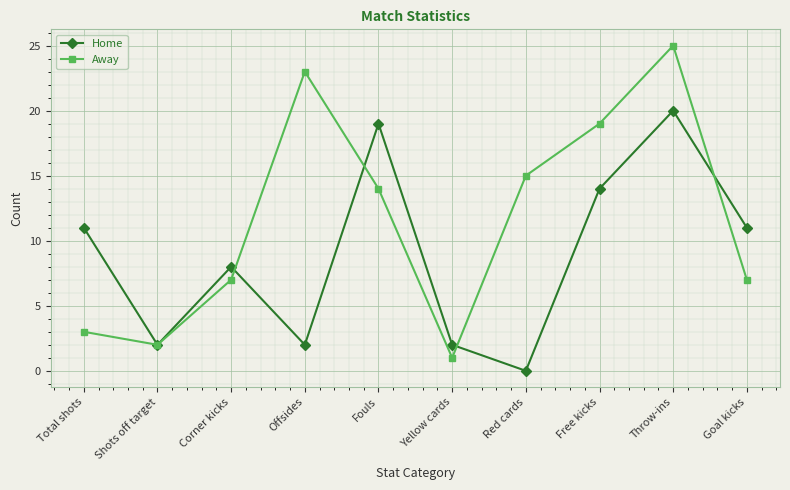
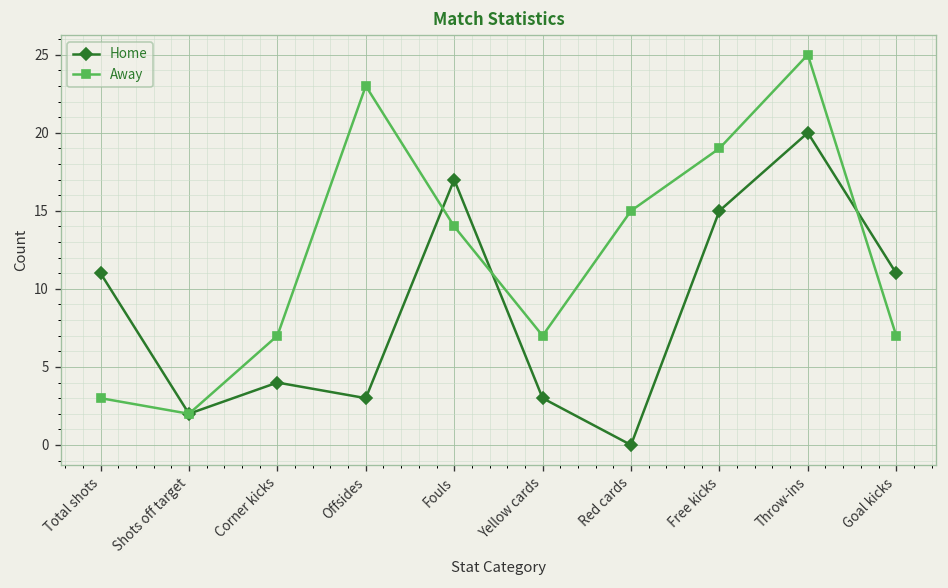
  {
    "Home": {
      "Total shots": 11,
-     "Corner kicks": 8,
-     "Offsides": 2,
-     "Fouls": 19,
-     "Yellow cards": 2,
+     "Corner kicks": 4,
+     "Offsides": 3,
+     "Fouls": 17,
+     "Yellow cards": 3,
      "Red cards": 0,
-     "Free kicks": 14,
+     "Free kicks": 15,
      "Throw-ins": 20,
      "Goal kicks": 11
    },
    "Away": {
      "Total shots": 3,
      "Corner kicks": 7,
      "Offsides": 23,
      "Fouls": 14,
-     "Yellow cards": 1,
+     "Yellow cards": 7,
      "Red cards": 15,
      "Free kicks": 19,
      "Throw-ins": 25,
      "Goal kicks": 7
    }
  }
